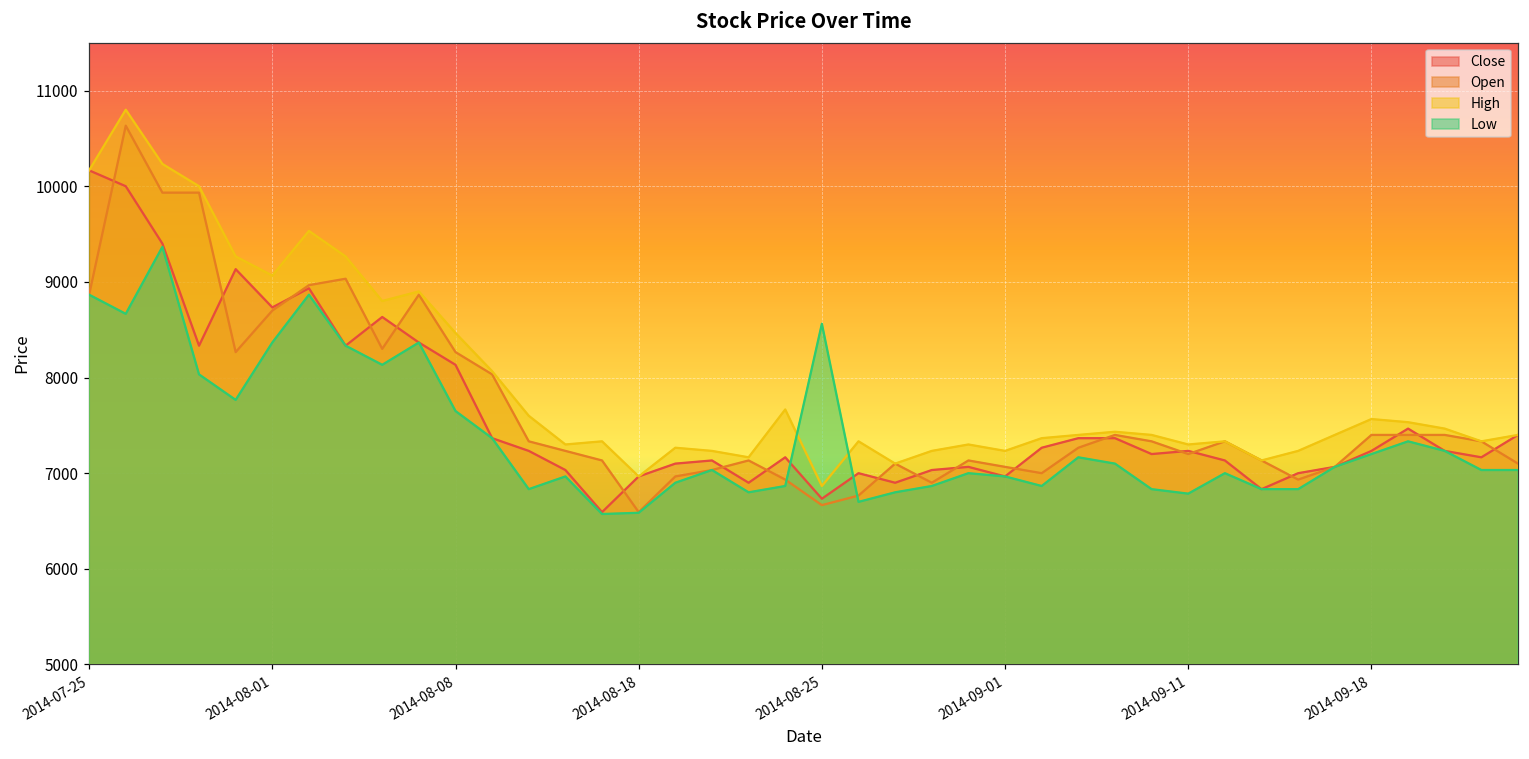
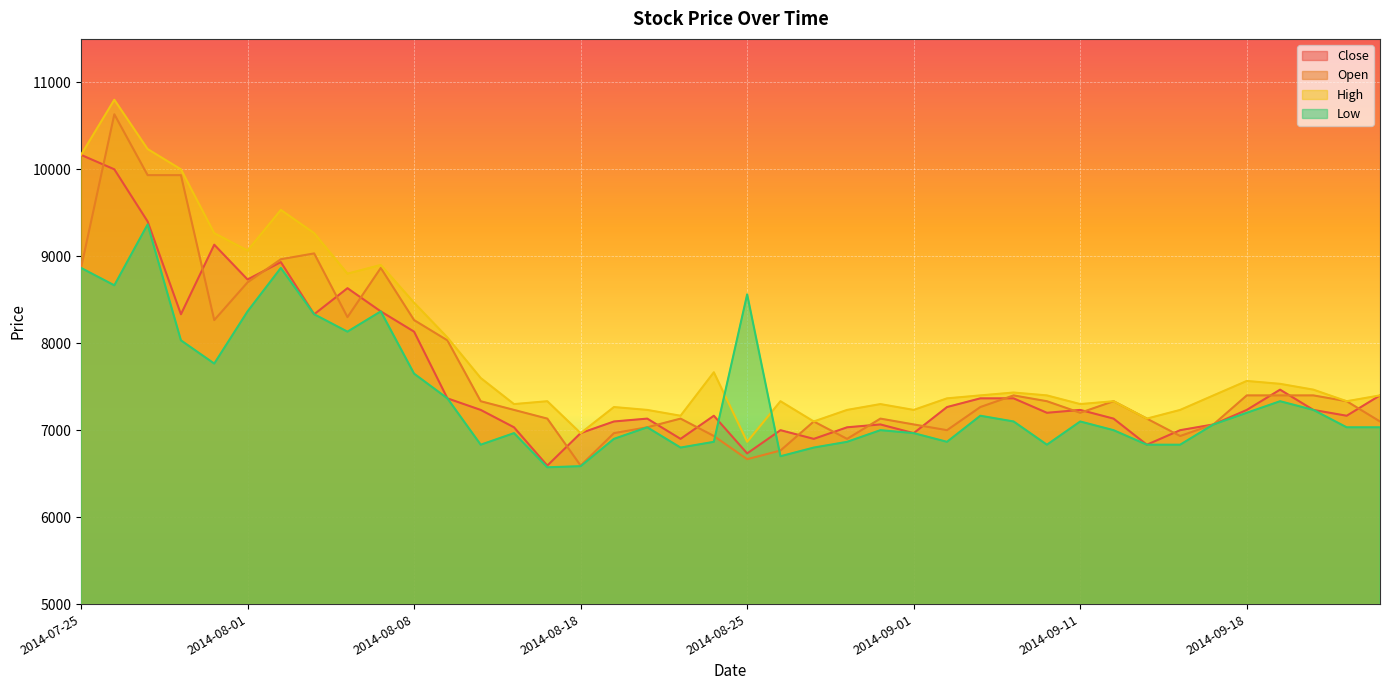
  {
    "Low": {
      "2014-08-01": 8400,
      "2014-08-08": 7700,
      "2014-08-25": 8600,
-     "2014-09-11": 6800,
+     "2014-09-11": 7100,
      "2014-09-18": 7200
    }
  }
